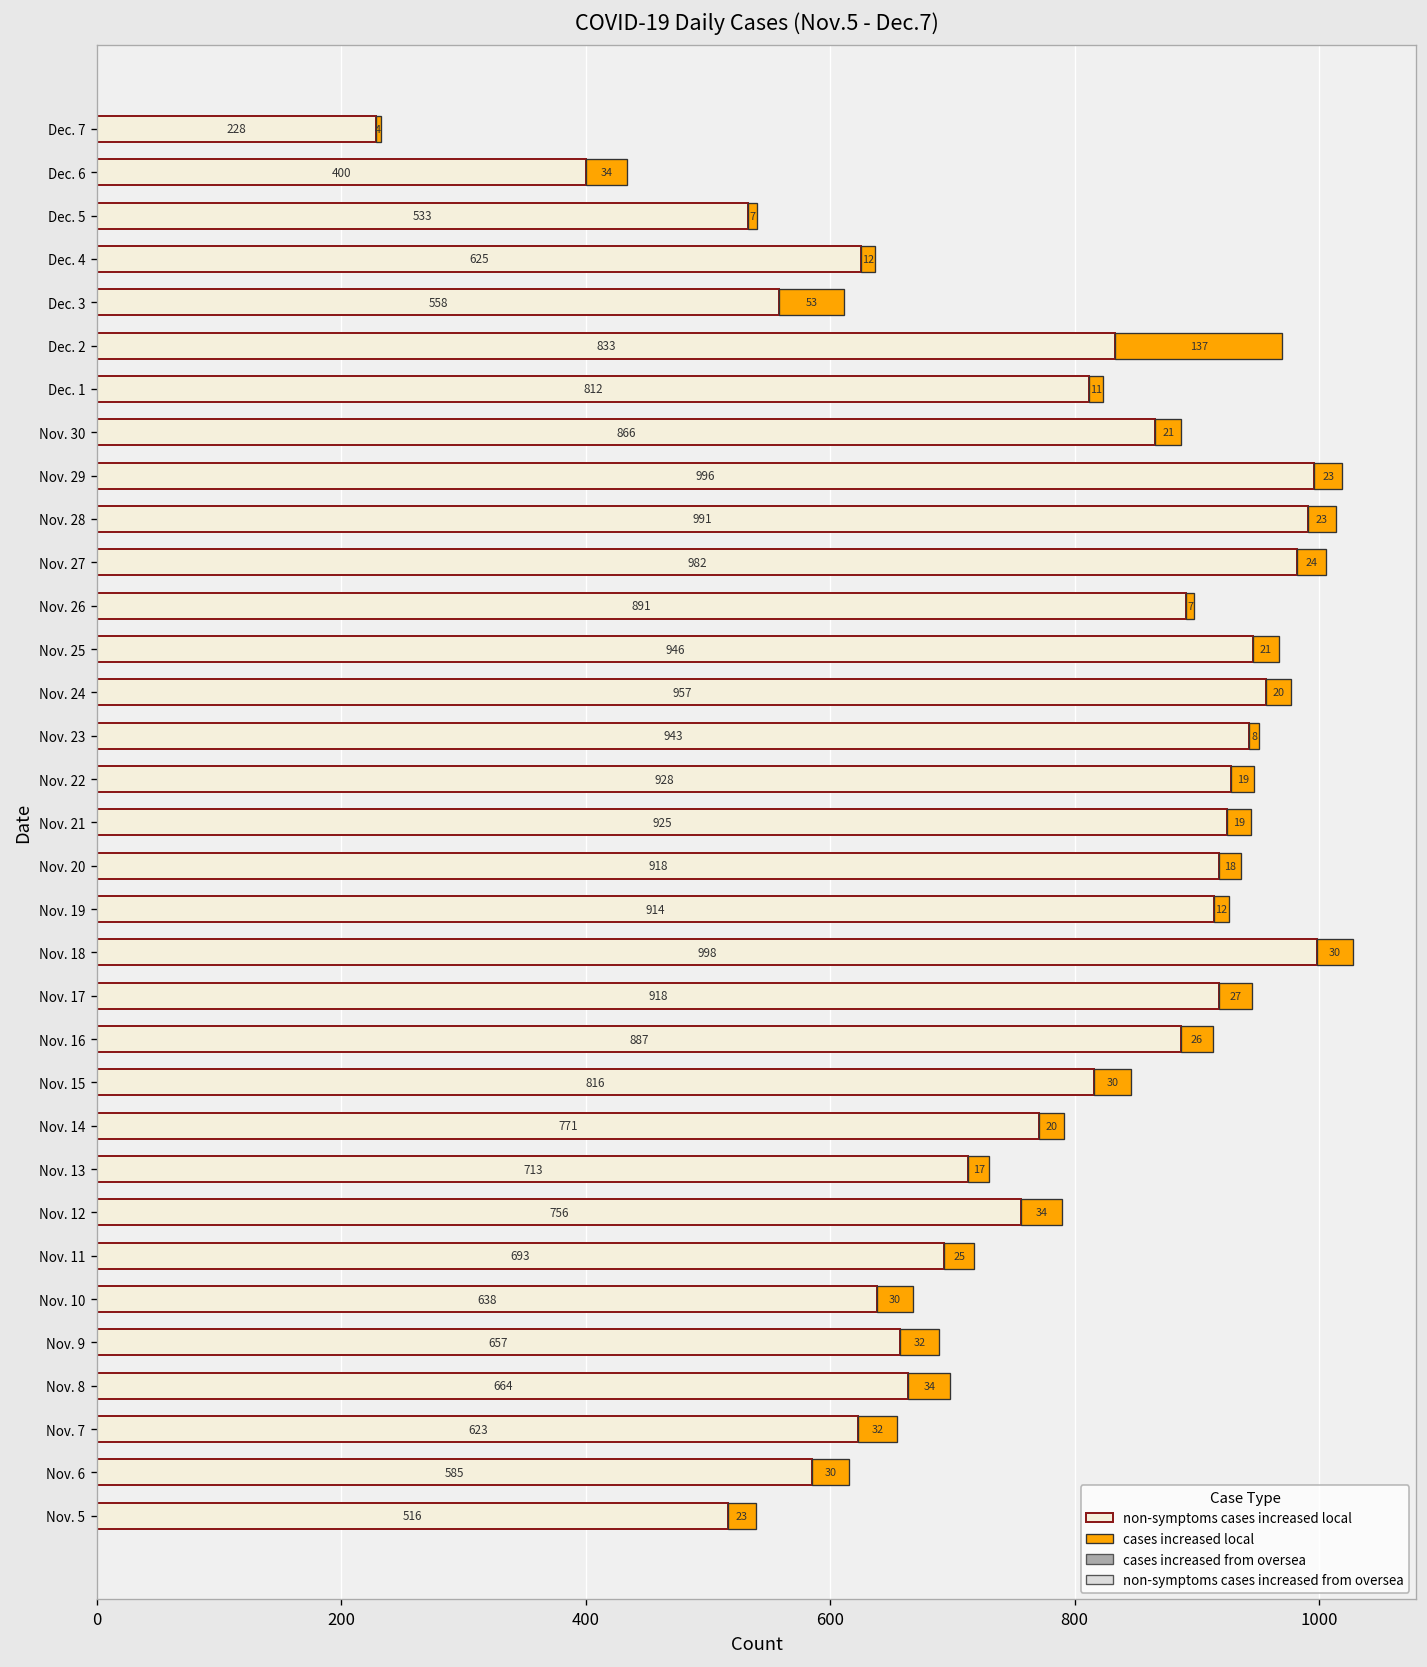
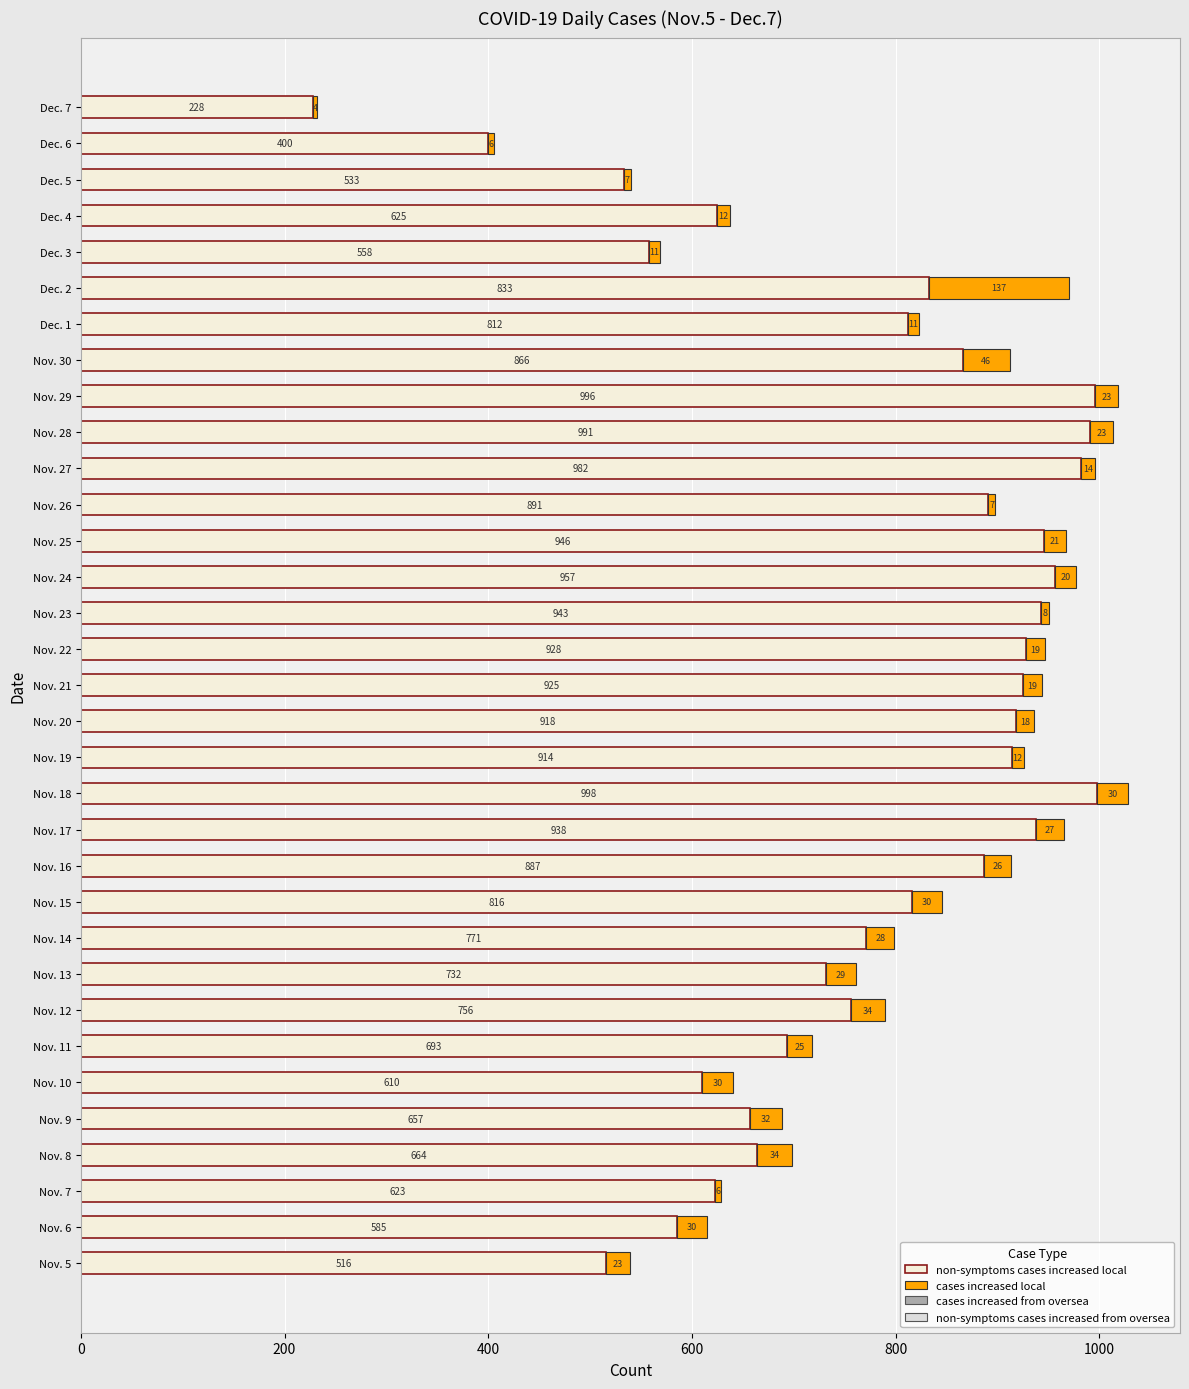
  {
    "non-symptoms cases increased local": {
      "Dec. 7": 228,
      "Dec. 6": 400,
      "Dec. 5": 533,
      "Dec. 4": 625,
      "Dec. 3": 558,
      "Dec. 2": 833,
      "Dec. 1": 812,
      "Nov. 30": 866,
      "Nov. 29": 996,
      "Nov. 28": 991,
      "Nov. 27": 982,
      "Nov. 26": 891,
      "Nov. 25": 946,
      "Nov. 24": 957,
      "Nov. 23": 943,
      "Nov. 22": 928,
      "Nov. 21": 925,
      "Nov. 20": 918,
      "Nov. 19": 914,
      "Nov. 18": 998,
-     "Nov. 17": 918,
+     "Nov. 17": 938,
      "Nov. 16": 887,
      "Nov. 15": 816,
      "Nov. 14": 771,
-     "Nov. 13": 713,
+     "Nov. 13": 732,
      "Nov. 12": 756,
      "Nov. 11": 693,
-     "Nov. 10": 638,
+     "Nov. 10": 610,
      "Nov. 9": 657,
      "Nov. 8": 664,
      "Nov. 7": 623,
      "Nov. 6": 585,
      "Nov. 5": 516
    },
    "cases increased local": {
      "Dec. 7": 4,
-     "Dec. 6": 34,
+     "Dec. 6": 6,
      "Dec. 5": 7,
      "Dec. 4": 12,
-     "Dec. 3": 53,
+     "Dec. 3": 11,
      "Dec. 2": 137,
      "Dec. 1": 11,
-     "Nov. 30": 21,
+     "Nov. 30": 46,
      "Nov. 29": 23,
      "Nov. 28": 23,
-     "Nov. 27": 24,
+     "Nov. 27": 14,
      "Nov. 26": 7,
      "Nov. 25": 21,
      "Nov. 24": 20,
      "Nov. 23": 8,
      "Nov. 22": 19,
      "Nov. 21": 19,
      "Nov. 20": 18,
      "Nov. 19": 12,
      "Nov. 18": 30,
      "Nov. 17": 27,
      "Nov. 16": 26,
      "Nov. 15": 30,
-     "Nov. 14": 20,
-     "Nov. 13": 17,
+     "Nov. 14": 28,
+     "Nov. 13": 29,
      "Nov. 12": 34,
      "Nov. 11": 25,
      "Nov. 10": 30,
      "Nov. 9": 32,
      "Nov. 8": 34,
-     "Nov. 7": 32,
+     "Nov. 7": 6,
      "Nov. 6": 30,
      "Nov. 5": 23
    }
  }
